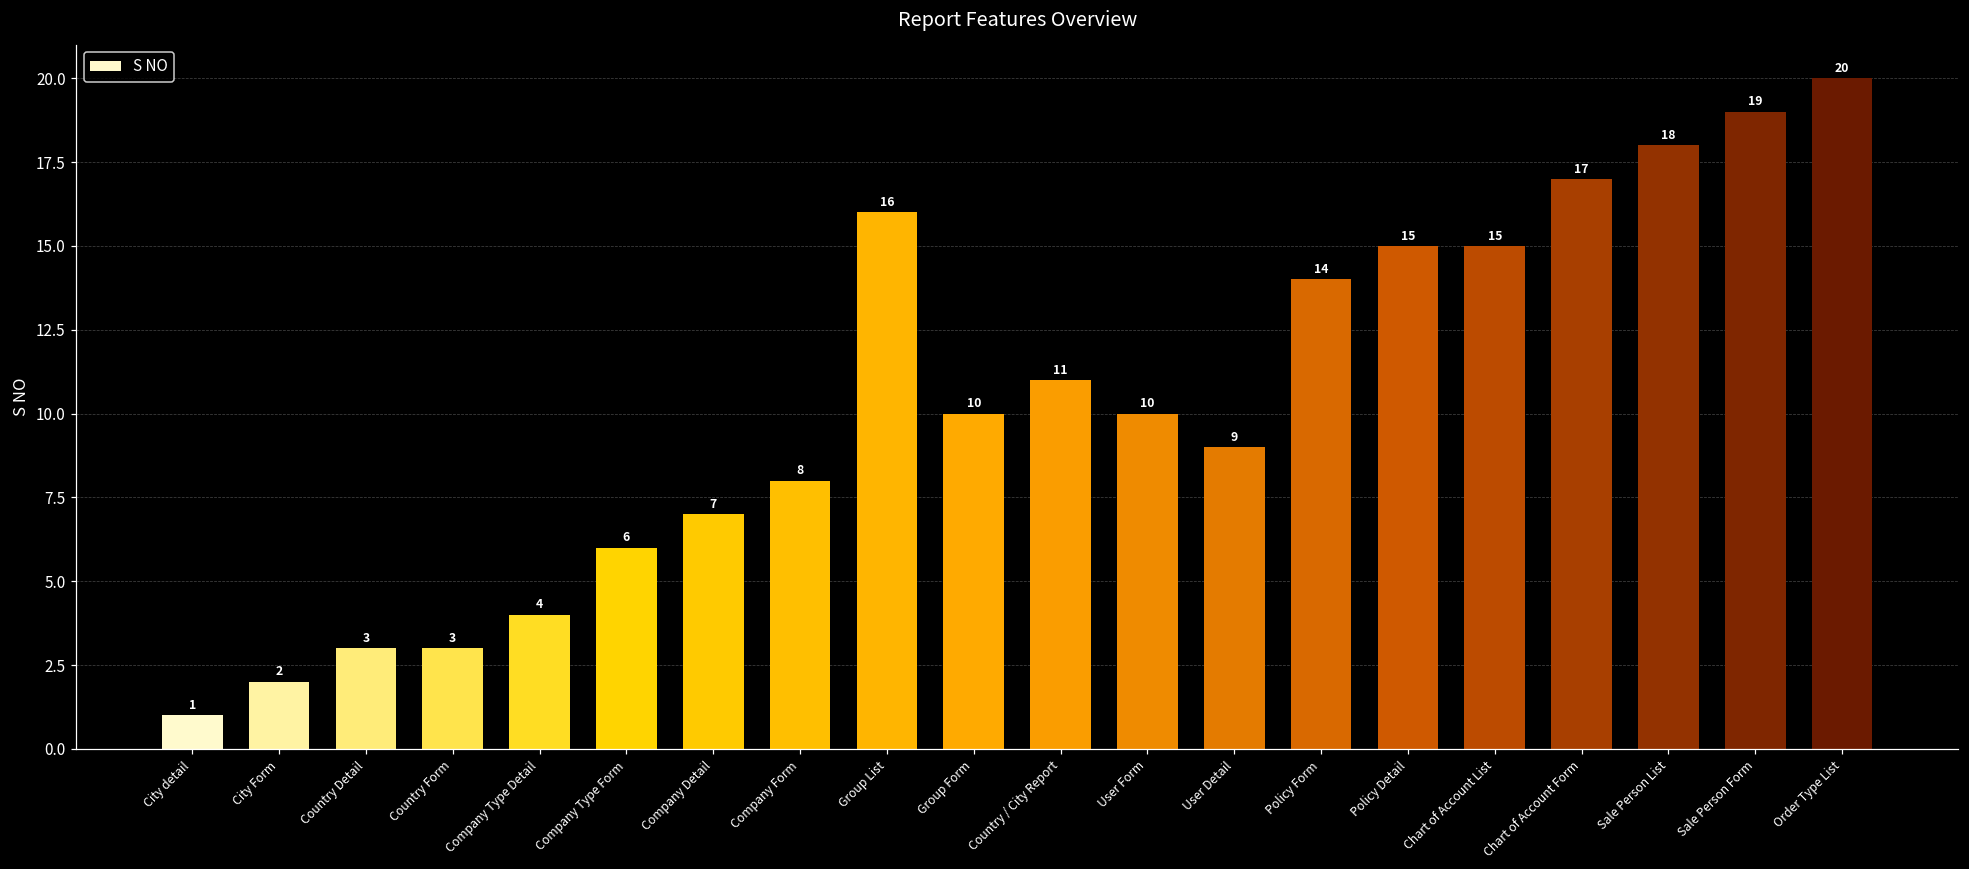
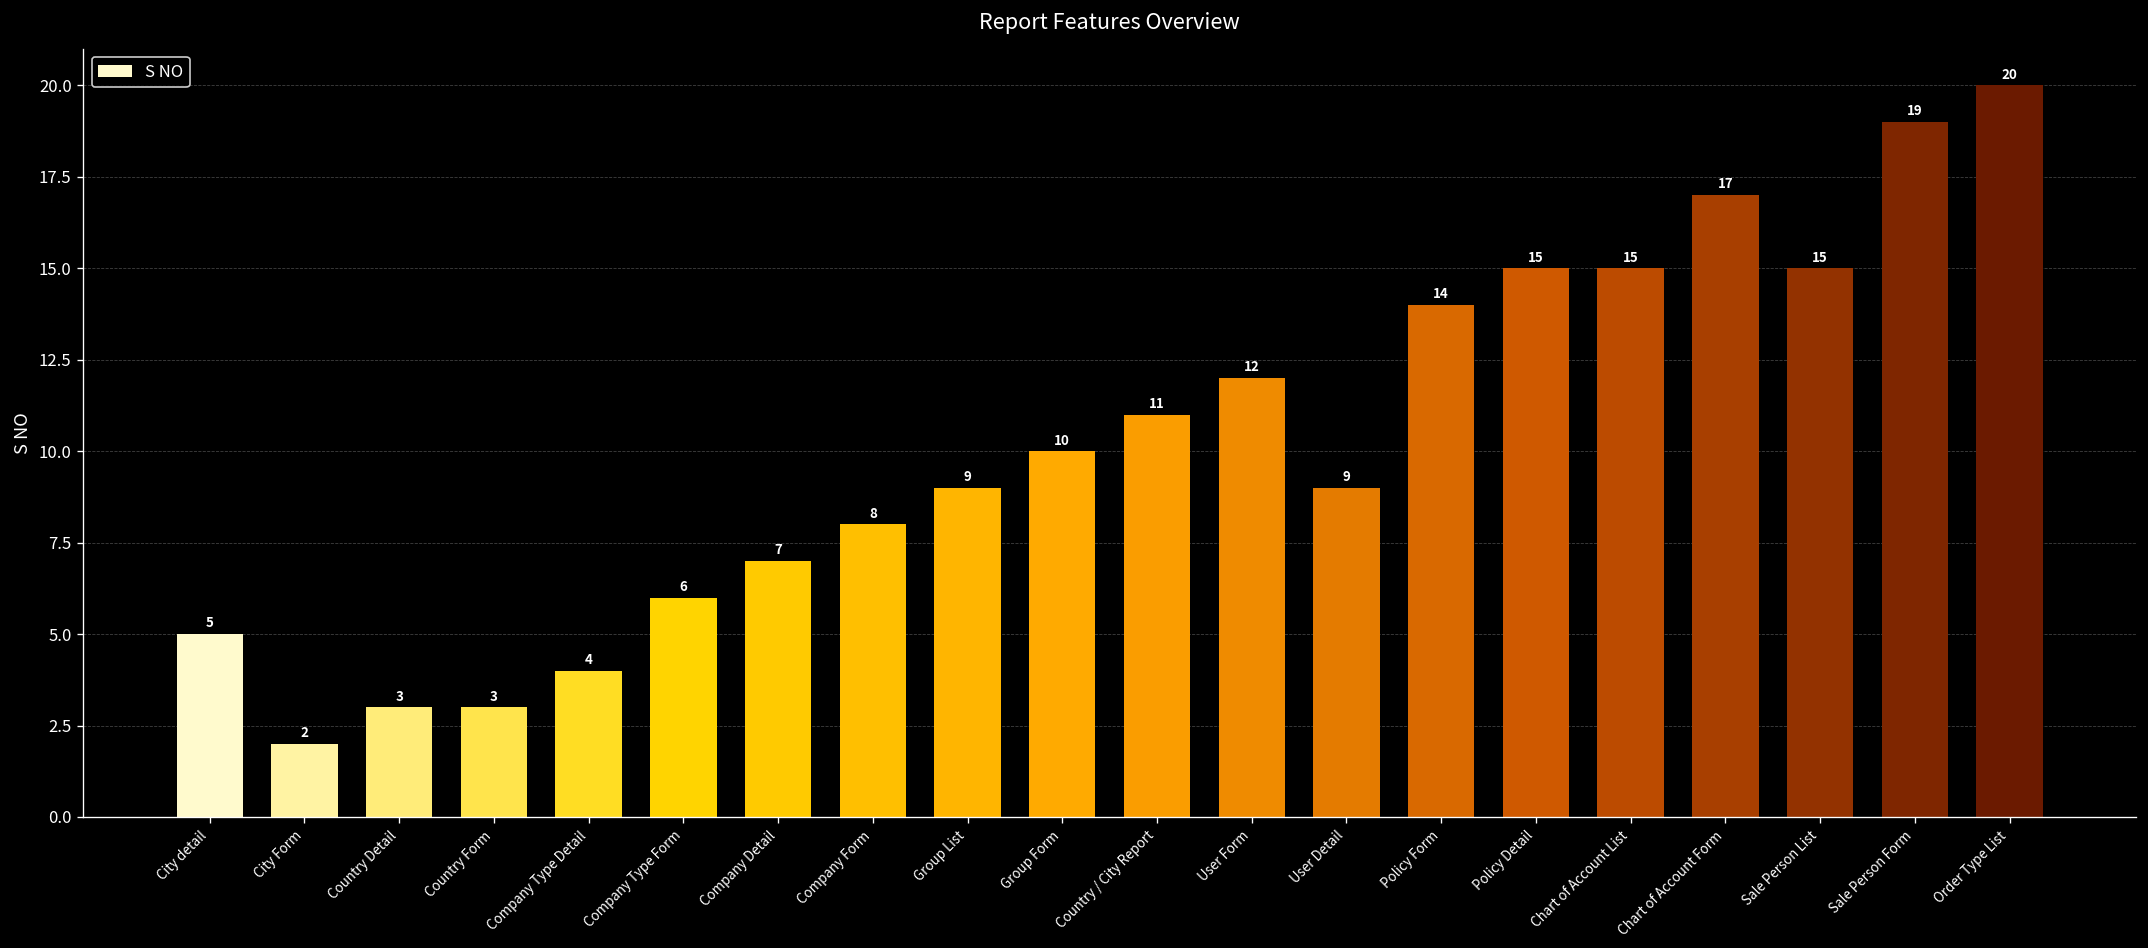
  {
-   "City detail": 1,
+   "City detail": 5,
    "City Form": 2,
    "Country Detail": 3,
    "Country Form": 3,
    "Company Type Detail": 4,
    "Company Type Form": 6,
    "Company Detail": 7,
    "Company Form": 8,
-   "Group List": 16,
+   "Group List": 9,
    "Group Form": 10,
    "Country / City Report": 11,
-   "User Form": 10,
+   "User Form": 12,
    "User Detail": 9,
    "Policy Form": 14,
    "Policy Detail": 15,
    "Chart of Account List": 15,
    "Chart of Account Form": 17,
-   "Sale Person List": 18,
+   "Sale Person List": 15,
    "Sale Person Form": 19,
    "Order Type List": 20
  }
